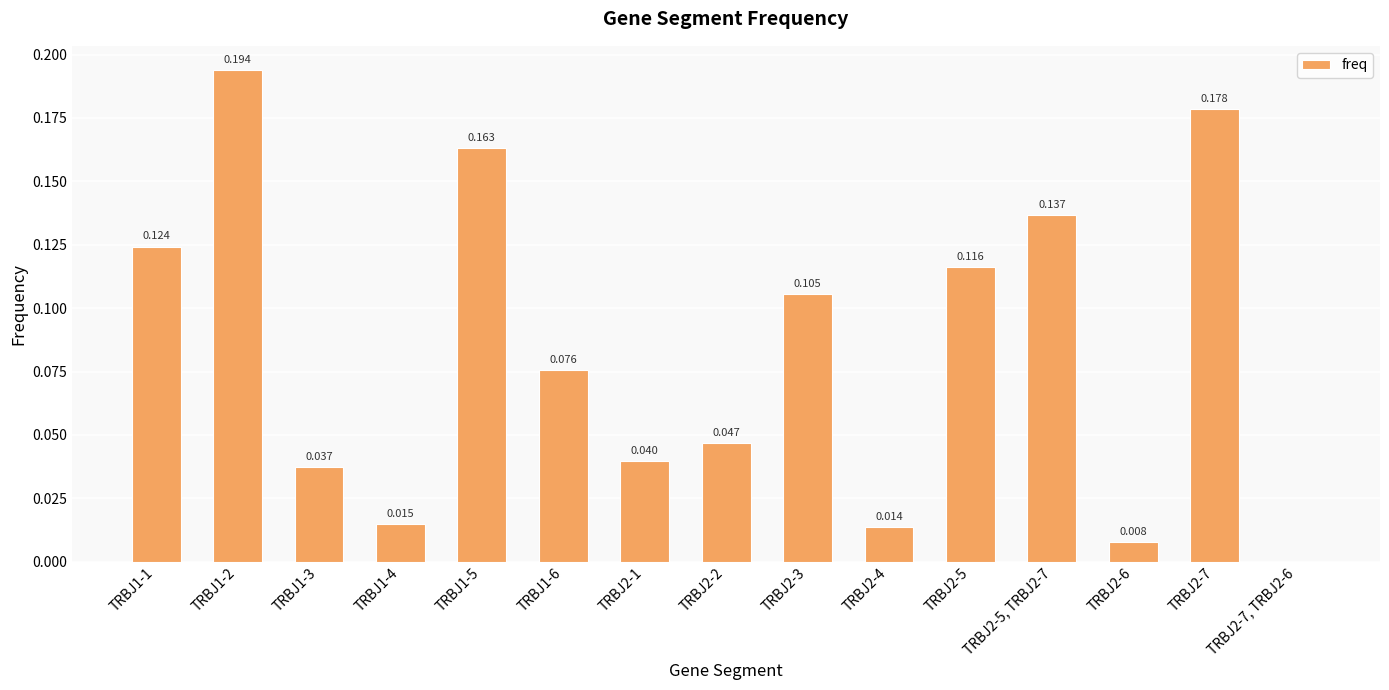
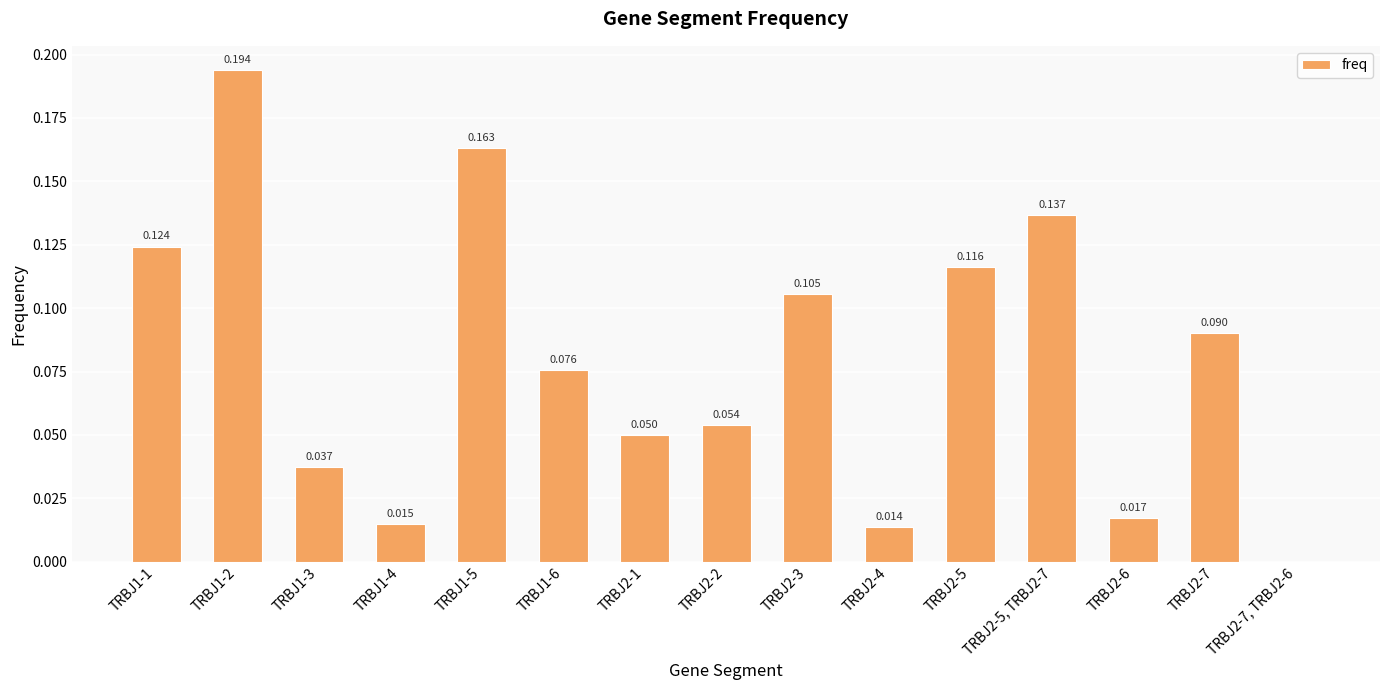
  {
    "TRBJ1-1": 0.124,
    "TRBJ1-2": 0.194,
    "TRBJ1-3": 0.037,
    "TRBJ1-4": 0.015,
    "TRBJ1-5": 0.163,
    "TRBJ1-6": 0.076,
-   "TRBJ2-1": 0.040,
-   "TRBJ2-2": 0.047,
+   "TRBJ2-1": 0.050,
+   "TRBJ2-2": 0.054,
    "TRBJ2-3": 0.105,
    "TRBJ2-4": 0.014,
    "TRBJ2-5": 0.116,
    "TRBJ2-5, TRBJ2-7": 0.137,
-   "TRBJ2-6": 0.008,
-   "TRBJ2-7": 0.178
+   "TRBJ2-6": 0.017,
+   "TRBJ2-7": 0.090
  }
